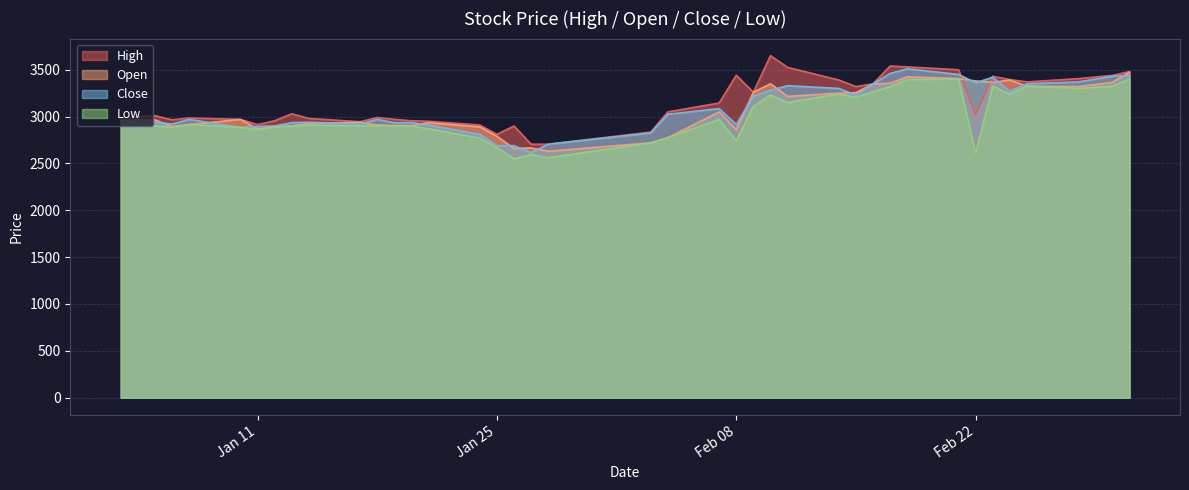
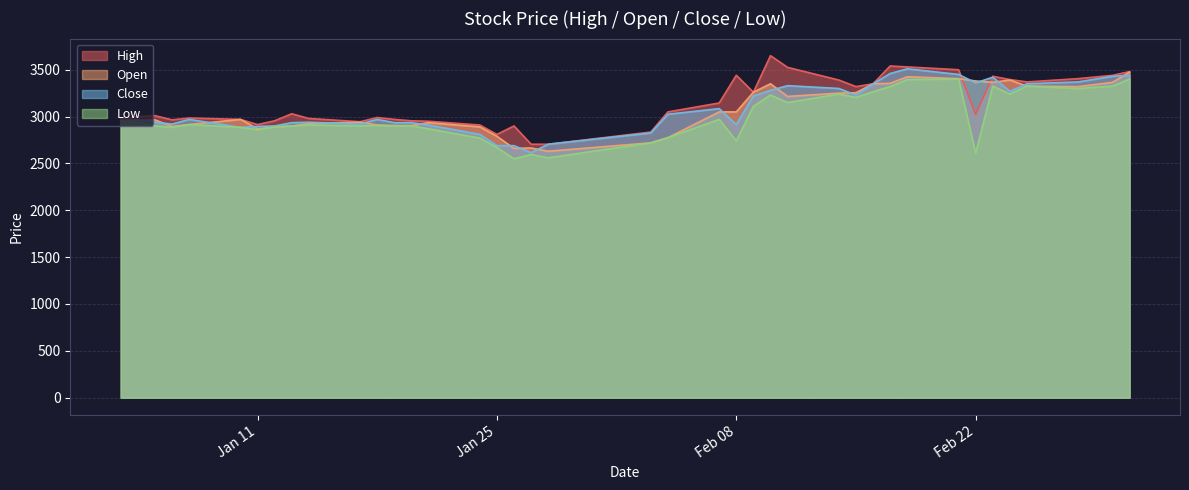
  {
    "High": {
      "Feb 08": 3400,
      "Feb 22": 3000
    },
    "Open": {
-     "Feb 08": 2900
+     "Feb 08": 3100
    },
    "Close": {
      "Feb 08": 2900
    },
    "Low": {
      "Feb 08": 2700,
      "Feb 22": 2600
    }
  }
